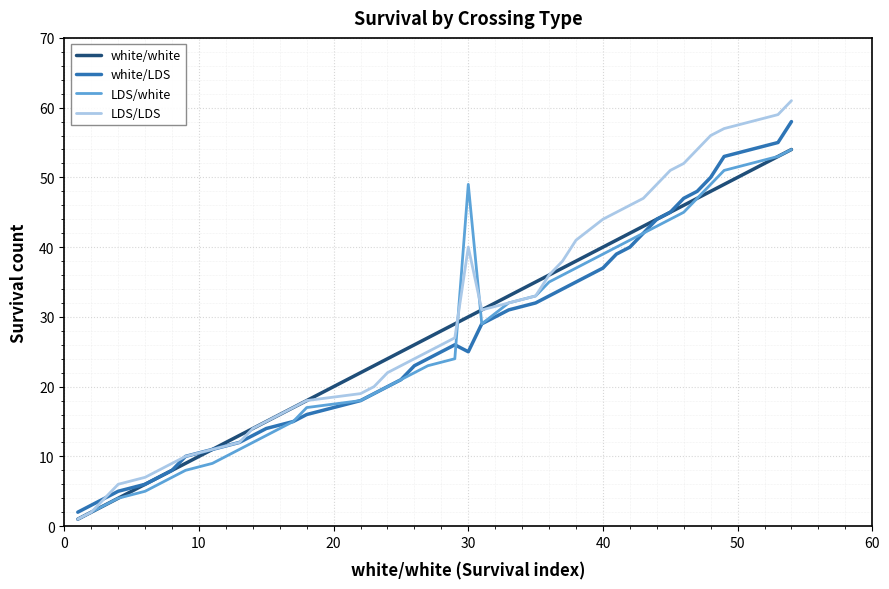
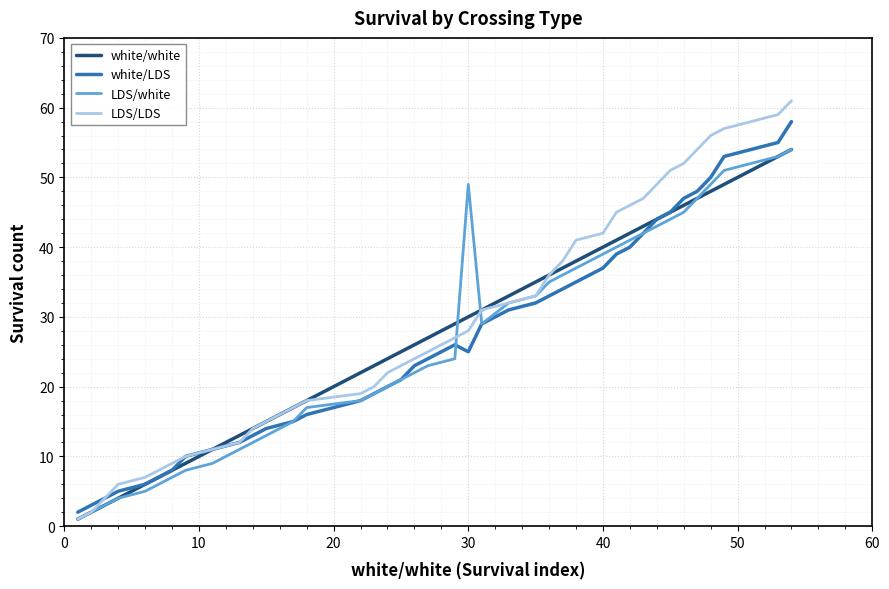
  {
    "white/white": {
      "30": 30,
      "40": 40
    },
    "white/LDS": {
      "30": 25,
      "40": 37
    },
    "LDS/white": {
      "30": 49,
      "40": 39
    },
    "LDS/LDS": {
-     "30": 40,
-     "40": 44
+     "30": 28,
+     "40": 42
    }
  }
